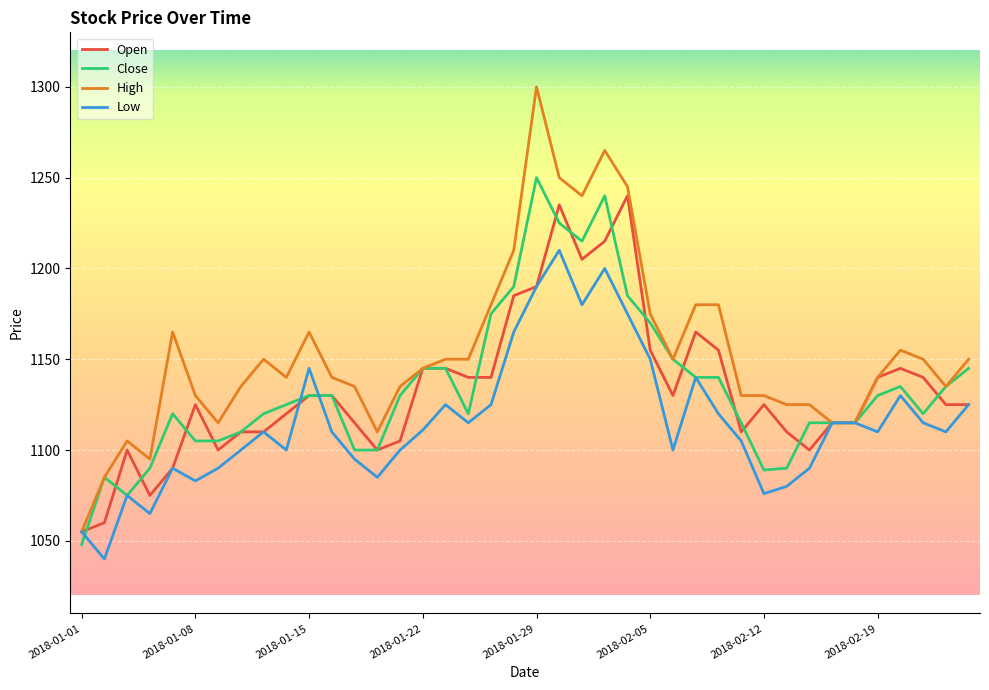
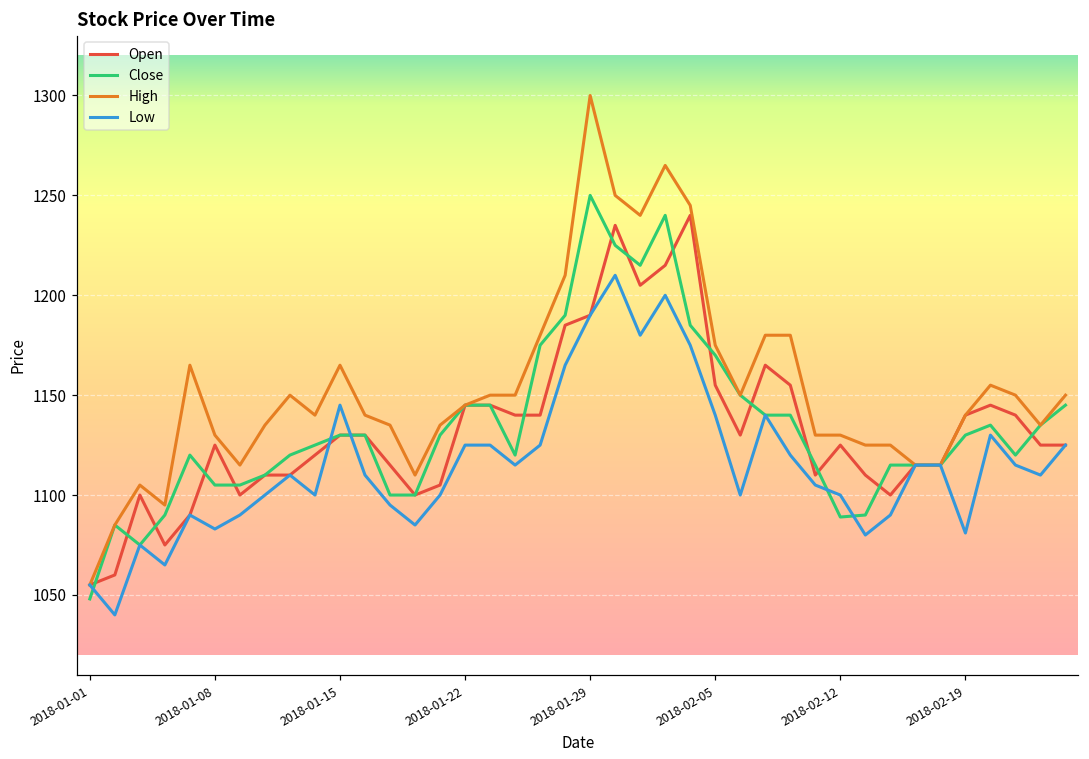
  {
    "Close": {
      "2018-01-01": 1048,
      "2018-01-08": 1105,
      "2018-01-29": 1250,
      "2018-02-05": 1170,
      "2018-02-12": 1089,
      "2018-02-19": 1130
    },
    "Low": {
      "2018-01-08": 1083,
      "2018-01-15": 1145,
-     "2018-01-22": 1111,
-     "2018-02-05": 1150,
-     "2018-02-12": 1076,
-     "2018-02-19": 1110
+     "2018-01-22": 1125,
+     "2018-02-05": 1140,
+     "2018-02-12": 1100,
+     "2018-02-19": 1081
    }
  }
